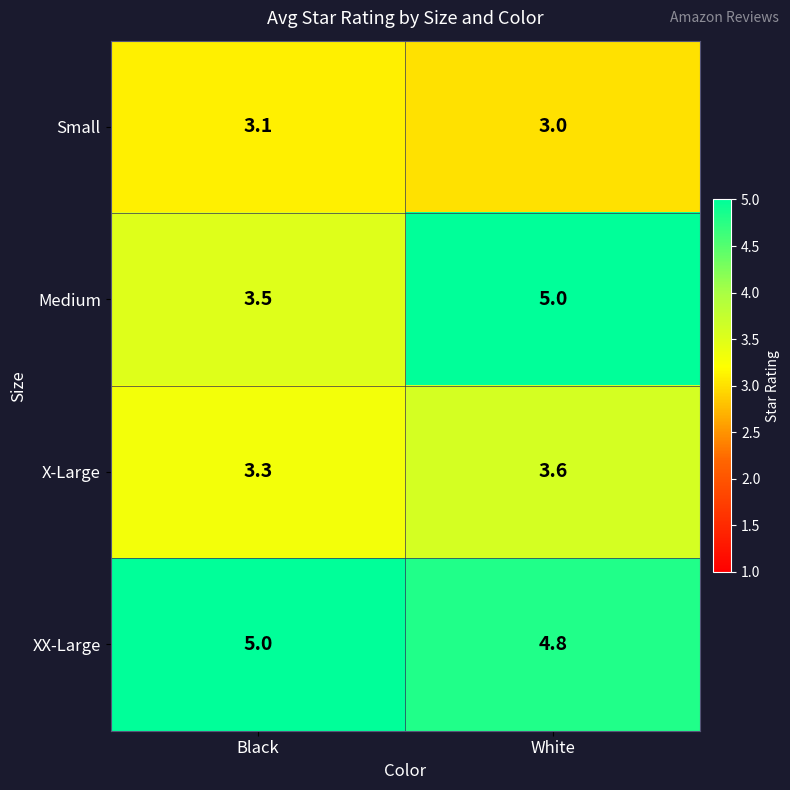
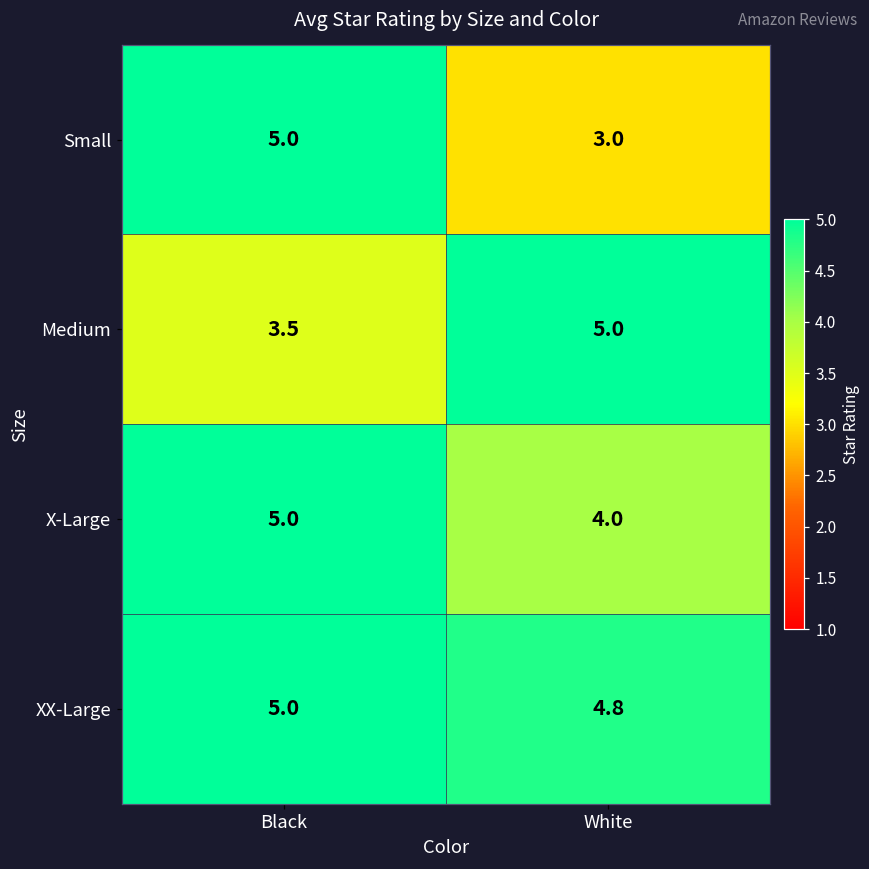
  {
    "Small": {
-     "Black": 3.1,
+     "Black": 5.0,
      "White": 3.0
    },
    "Medium": {
      "Black": 3.5,
      "White": 5.0
    },
    "X-Large": {
-     "Black": 3.3,
-     "White": 3.6
+     "Black": 5.0,
+     "White": 4.0
    },
    "XX-Large": {
      "Black": 5.0,
      "White": 4.8
    }
  }
